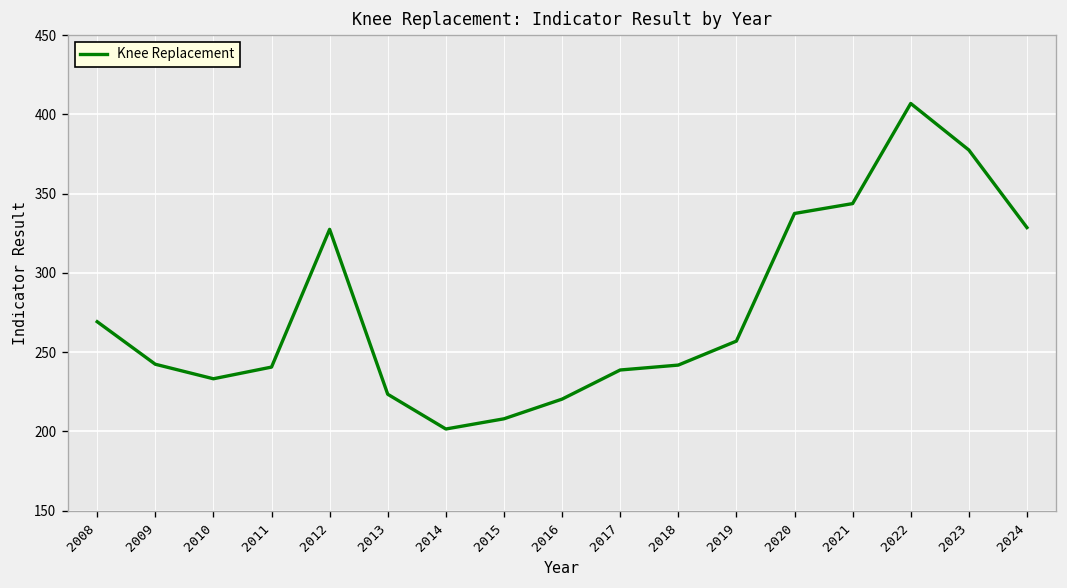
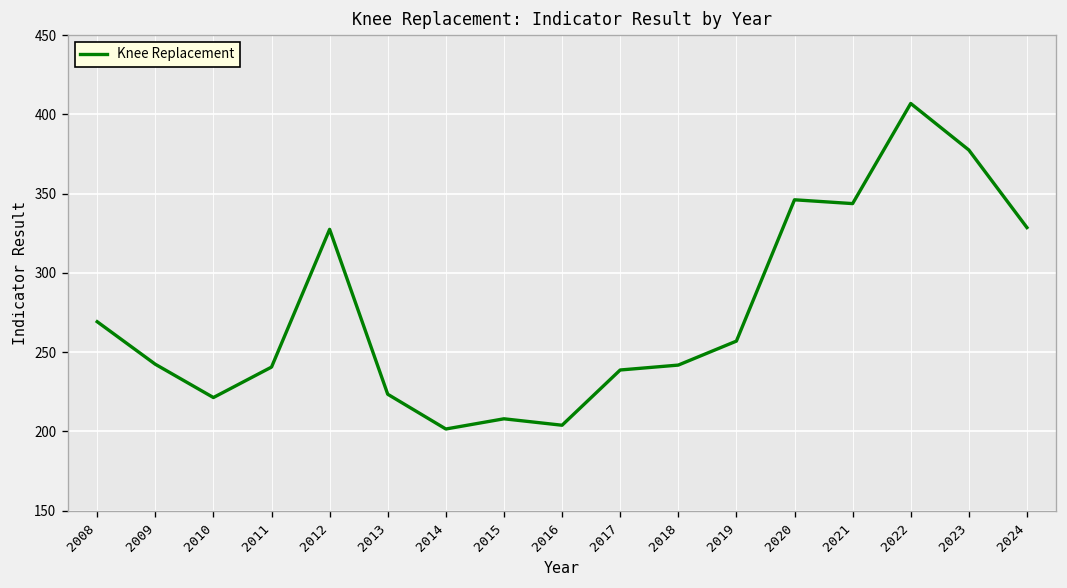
  {
    "2008": 269,
    "2009": 242,
-   "2010": 233,
+   "2010": 221,
    "2011": 241,
    "2012": 328,
    "2013": 223,
    "2014": 202,
    "2015": 208,
-   "2016": 220,
+   "2016": 204,
    "2017": 239,
    "2018": 242,
    "2019": 257,
-   "2020": 338,
+   "2020": 346,
    "2021": 344,
    "2022": 407,
    "2023": 378,
    "2024": 329
  }
